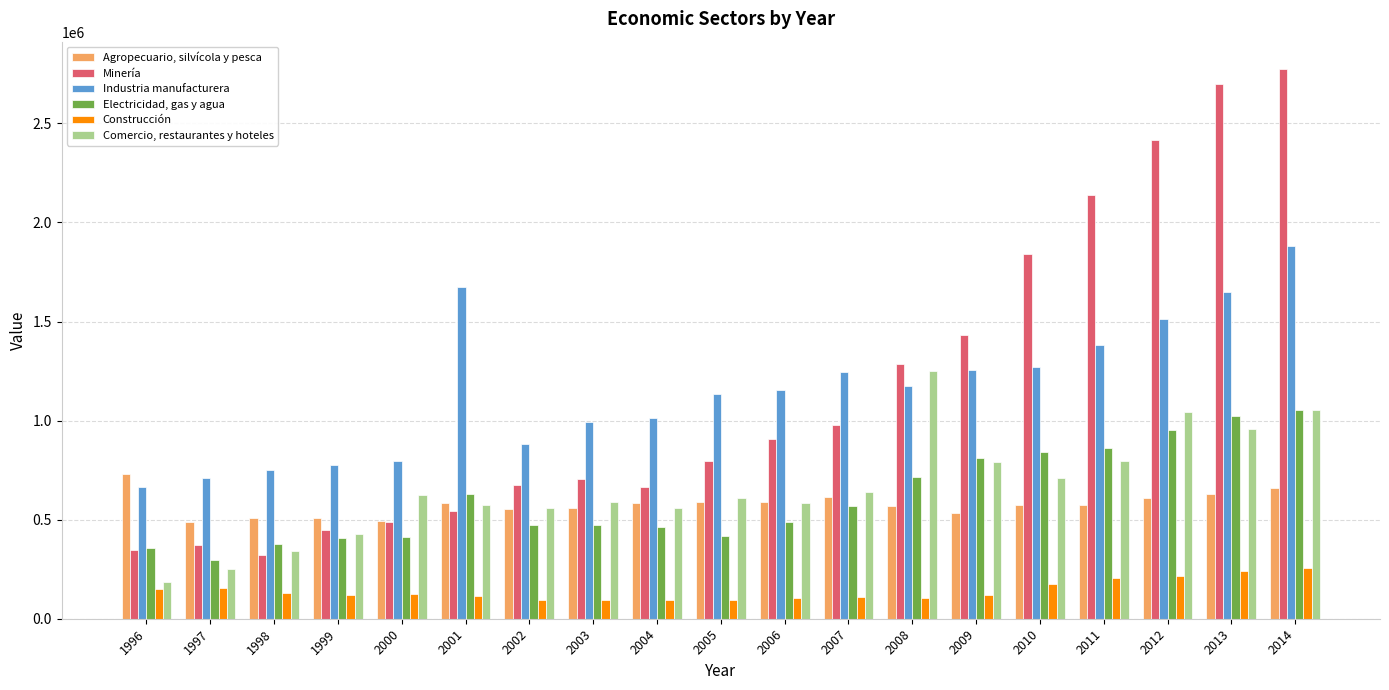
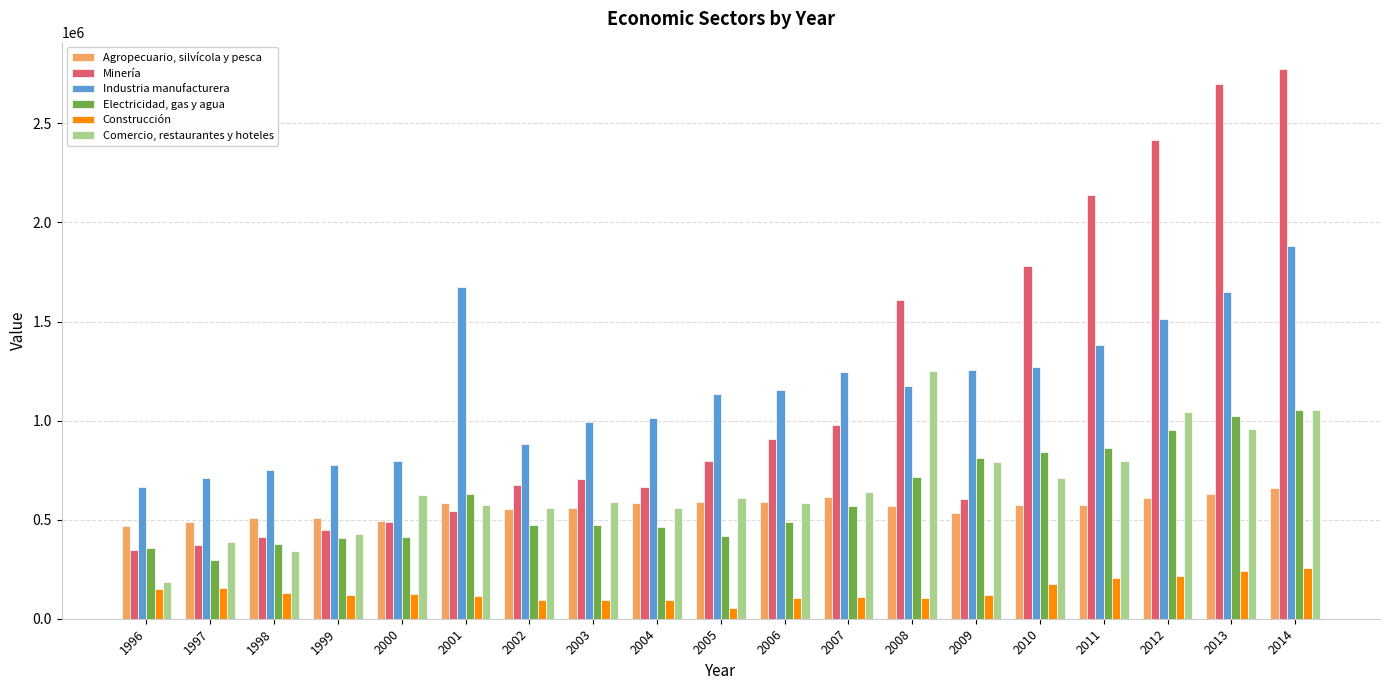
  {
    "Agropecuario, silvícola y pesca": {
-     "1996": 730000,
+     "1996": 470000,
      "1997": 490000,
      "1998": 510000,
      "1999": 510000,
      "2000": 490000,
      "2001": 580000,
      "2002": 550000,
      "2003": 560000,
      "2004": 580000,
      "2005": 590000,
      "2006": 590000,
      "2007": 610000,
      "2008": 570000,
      "2009": 530000,
      "2010": 570000,
      "2011": 580000,
      "2012": 610000,
      "2013": 630000,
      "2014": 660000
    },
    "Minería": {
      "1996": 350000,
      "1997": 370000,
-     "1998": 320000,
+     "1998": 410000,
      "1999": 450000,
      "2000": 490000,
      "2001": 540000,
      "2002": 680000,
      "2003": 700000,
      "2004": 670000,
      "2005": 800000,
      "2006": 910000,
      "2007": 980000,
-     "2008": 1280000,
-     "2009": 1430000,
-     "2010": 1840000,
+     "2008": 1610000,
+     "2009": 600000,
+     "2010": 1780000,
      "2011": 2140000,
      "2012": 2420000,
      "2013": 2700000,
      "2014": 2770000
    },
    "Industria manufacturera": {
      "1996": 670000,
      "1997": 710000,
      "1998": 750000,
      "1999": 780000,
      "2000": 800000,
      "2001": 1680000,
      "2002": 880000,
      "2003": 1000000,
      "2004": 1020000,
      "2005": 1130000,
      "2006": 1150000,
      "2007": 1240000,
      "2008": 1170000,
      "2009": 1250000,
      "2010": 1270000,
      "2011": 1380000,
      "2012": 1510000,
      "2013": 1650000,
      "2014": 1880000
    },
    "Electricidad, gas y agua": {
      "1996": 360000,
      "1997": 300000,
      "1998": 380000,
      "1999": 410000,
      "2000": 410000,
      "2001": 630000,
      "2002": 470000,
      "2003": 470000,
      "2004": 460000,
      "2005": 420000,
      "2006": 490000,
      "2007": 570000,
      "2008": 710000,
      "2009": 810000,
      "2010": 840000,
      "2011": 860000,
      "2012": 950000,
      "2013": 1020000,
      "2014": 1060000
    },
    "Construcción": {
      "1996": 150000,
      "1997": 160000,
      "1998": 130000,
      "1999": 120000,
      "2000": 130000,
      "2001": 110000,
      "2002": 100000,
      "2003": 90000,
      "2004": 100000,
-     "2005": 100000,
+     "2005": 60000,
      "2006": 110000,
      "2007": 110000,
      "2008": 110000,
      "2009": 120000,
      "2010": 170000,
      "2011": 200000,
      "2012": 220000,
      "2013": 240000,
      "2014": 260000
    },
    "Comercio, restaurantes y hoteles": {
      "1996": 190000,
-     "1997": 250000,
+     "1997": 390000,
      "1998": 340000,
      "1999": 430000,
      "2000": 620000,
      "2001": 570000,
      "2002": 560000,
      "2003": 590000,
      "2004": 560000,
      "2005": 610000,
      "2006": 580000,
      "2007": 640000,
      "2008": 1250000,
      "2009": 790000,
      "2010": 710000,
      "2011": 800000,
      "2012": 1040000,
      "2013": 960000,
      "2014": 1050000
    }
  }
